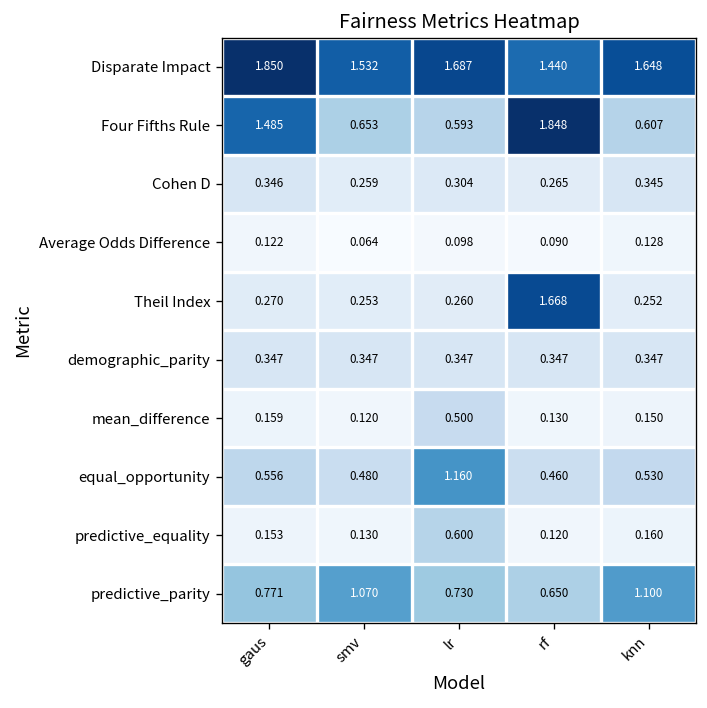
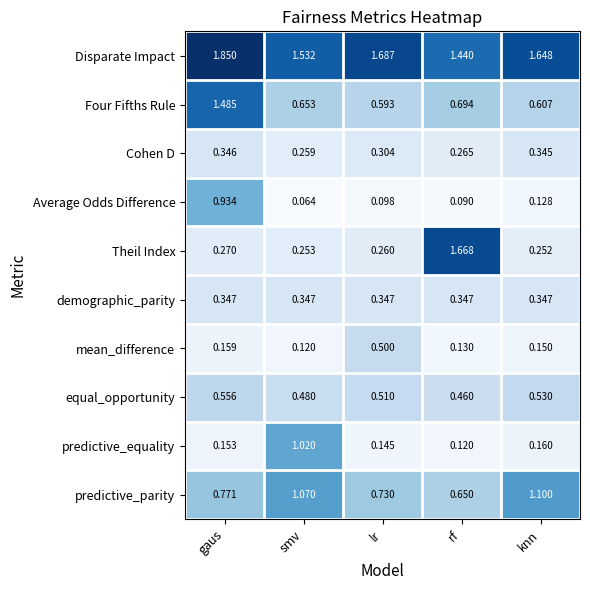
  {
    "Disparate Impact": {
      "gaus": 1.850,
      "smv": 1.532,
      "lr": 1.687,
      "rf": 1.440,
      "knn": 1.648
    },
    "Four Fifths Rule": {
      "gaus": 1.485,
      "smv": 0.653,
      "lr": 0.593,
-     "rf": 1.848,
+     "rf": 0.694,
      "knn": 0.607
    },
    "Cohen D": {
      "gaus": 0.346,
      "smv": 0.259,
      "lr": 0.304,
      "rf": 0.265,
      "knn": 0.345
    },
    "Average Odds Difference": {
-     "gaus": 0.122,
+     "gaus": 0.934,
      "smv": 0.064,
      "lr": 0.098,
      "rf": 0.090,
      "knn": 0.128
    },
    "Theil Index": {
      "gaus": 0.270,
      "smv": 0.253,
      "lr": 0.260,
      "rf": 1.668,
      "knn": 0.252
    },
    "demographic_parity": {
      "gaus": 0.347,
      "smv": 0.347,
      "lr": 0.347,
      "rf": 0.347,
      "knn": 0.347
    },
    "mean_difference": {
      "gaus": 0.159,
      "smv": 0.120,
      "lr": 0.500,
      "rf": 0.130,
      "knn": 0.150
    },
    "equal_opportunity": {
      "gaus": 0.556,
      "smv": 0.480,
-     "lr": 1.160,
+     "lr": 0.510,
      "rf": 0.460,
      "knn": 0.530
    },
    "predictive_equality": {
      "gaus": 0.153,
-     "smv": 0.130,
-     "lr": 0.600,
+     "smv": 1.020,
+     "lr": 0.145,
      "rf": 0.120,
      "knn": 0.160
    },
    "predictive_parity": {
      "gaus": 0.771,
      "smv": 1.070,
      "lr": 0.730,
      "rf": 0.650,
      "knn": 1.100
    }
  }
